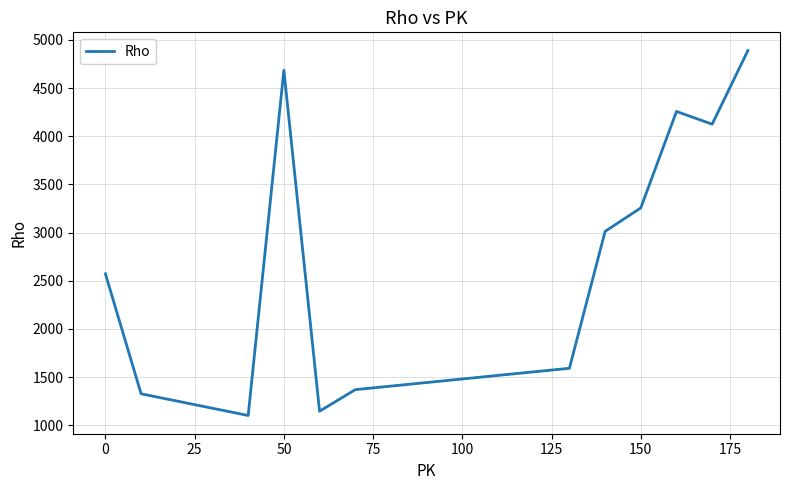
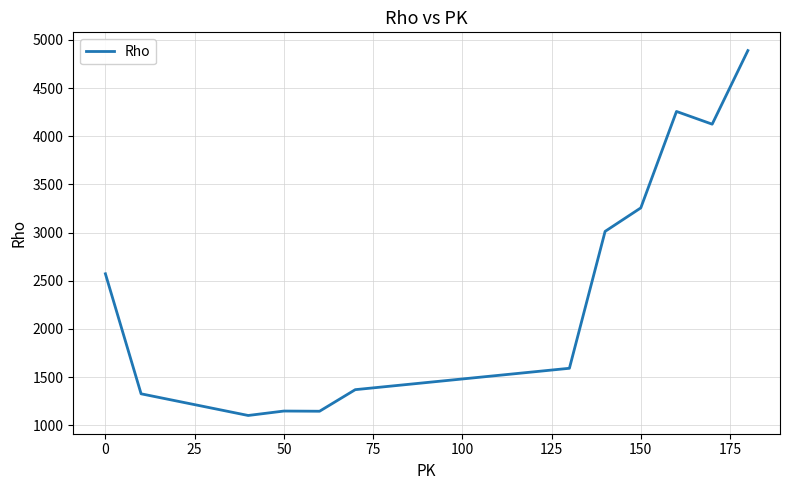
  {
    "0": 2600,
-   "50": 4700,
+   "50": 1100,
    "100": 1500,
    "150": 3300
  }
